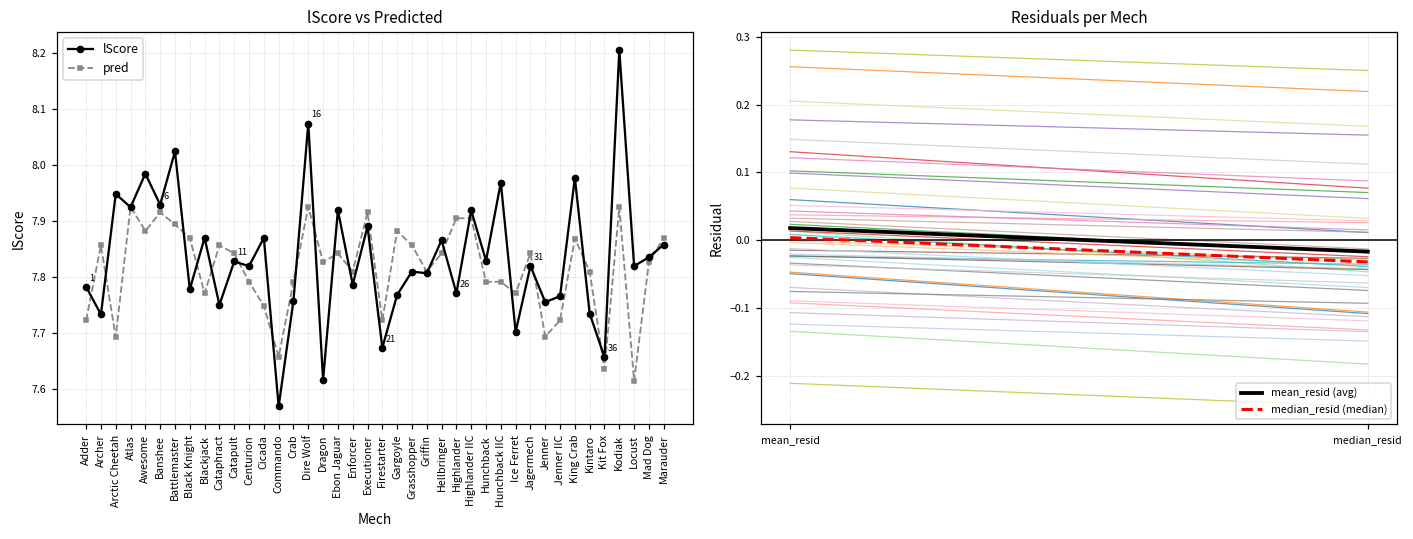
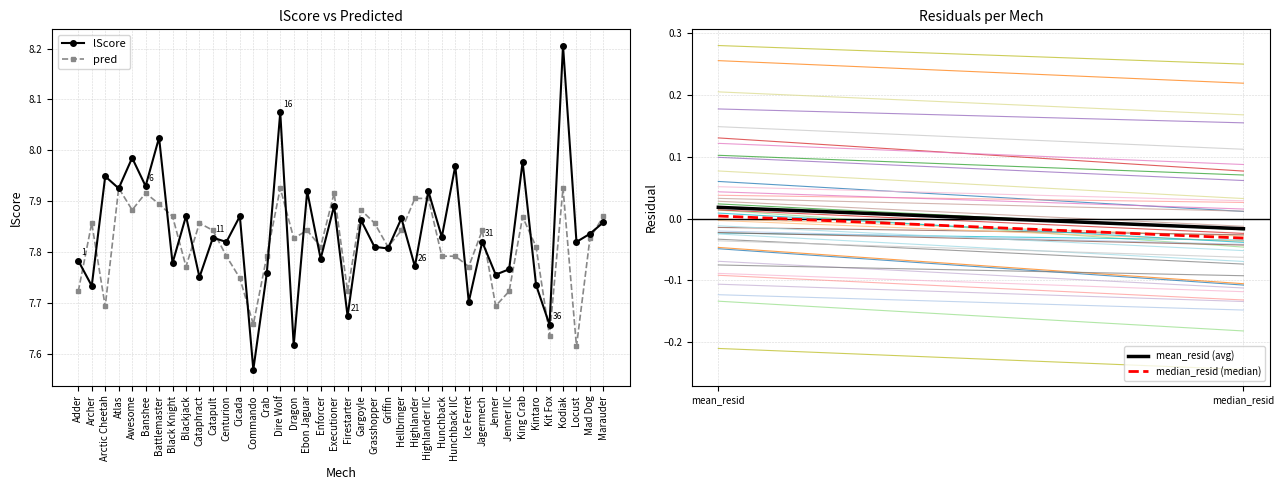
  {
    "lScore vs Predicted": {
      "lScore": {
        "Archer": 7.73,
        "Arctic Cheetah": 7.95,
        "Awesome": 7.98,
        "Battlemaster": 8.02,
        "Black Knight": 7.78,
        "Blackjack": 7.87,
        "Cataphract": 7.75,
        "Catapult": 7.83,
        "Centurion": 7.82,
        "Cicada": 7.87,
        "Commando": 7.57,
        "Crab": 7.76,
        "Dragon": 7.62,
        "Ebon Jaguar": 7.92,
        "Enforcer": 7.79,
        "Executioner": 7.89,
-       "Gargoyle": 7.77,
+       "Gargoyle": 7.86,
        "Grasshopper": 7.81,
        "Hellbringer": 7.87,
        "Highlander IIC": 7.92,
        "Hunchback": 7.83,
        "Hunchback IIC": 7.97,
        "Ice Ferret": 7.70,
        "Jagermech": 7.82,
        "Jenner": 7.76,
        "Jenner IIC": 7.77,
        "King Crab": 7.98,
        "Kintaro": 7.73,
        "Kodiak": 8.21,
        "Locust": 7.82,
        "Mad Dog": 7.84,
        "Marauder": 7.86
      },
      "pred": {
        "Adder": 7.72,
        "Archer": 7.86,
        "Arctic Cheetah": 7.69,
        "Awesome": 7.88,
        "Banshee": 7.92,
        "Battlemaster": 7.89,
        "Black Knight": 7.87,
        "Blackjack": 7.77,
        "Cataphract": 7.86,
        "Centurion": 7.79,
        "Cicada": 7.75,
        "Commando": 7.66,
        "Crab": 7.79,
        "Dire Wolf": 7.93,
        "Dragon": 7.83,
        "Ebon Jaguar": 7.84,
        "Enforcer": 7.81,
        "Executioner": 7.92,
        "Firestarter": 7.72,
        "Gargoyle": 7.88,
        "Grasshopper": 7.86,
        "Hellbringer": 7.84,
        "Highlander": 7.91,
        "Highlander IIC": 7.91,
        "Hunchback": 7.79,
        "Hunchback IIC": 7.79,
        "Ice Ferret": 7.77,
        "Jenner": 7.69,
        "Jenner IIC": 7.72,
        "King Crab": 7.87,
        "Kintaro": 7.81,
        "Kit Fox": 7.64,
        "Kodiak": 7.93,
        "Locust": 7.61,
        "Mad Dog": 7.83,
        "Marauder": 7.87
      }
    },
    "Residuals per Mech": {
      "mean_resid (avg)": {
        "mean_resid": 0.02
      },
      "median_resid (median)": {
        "mean_resid": 0.00
      }
    }
  }
